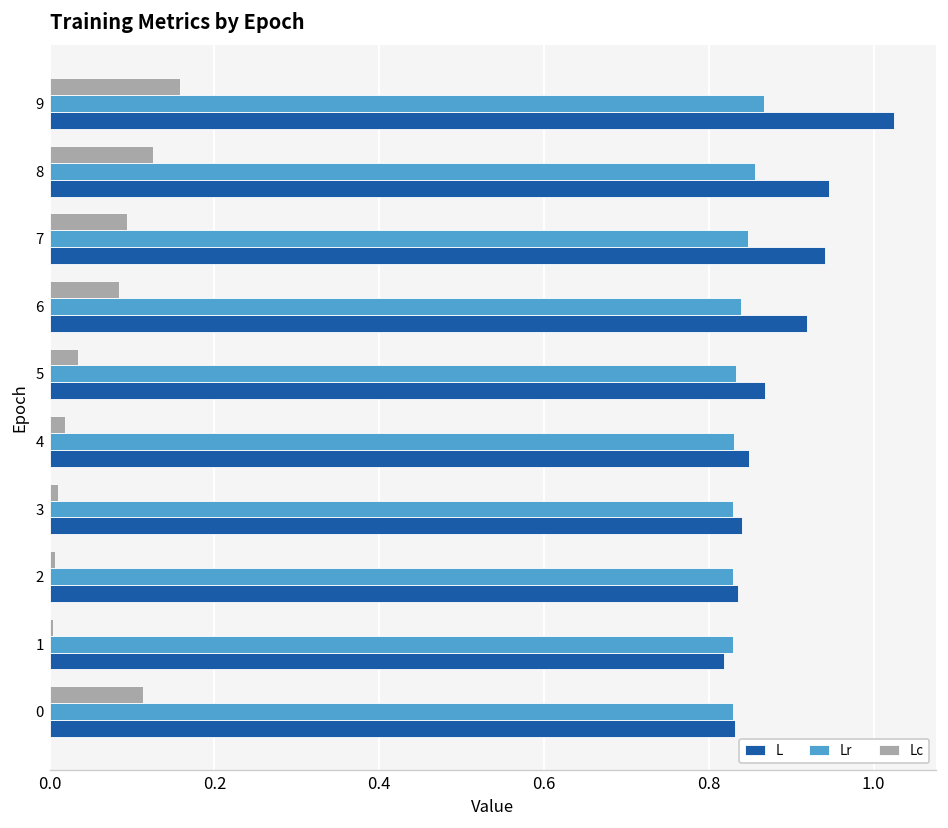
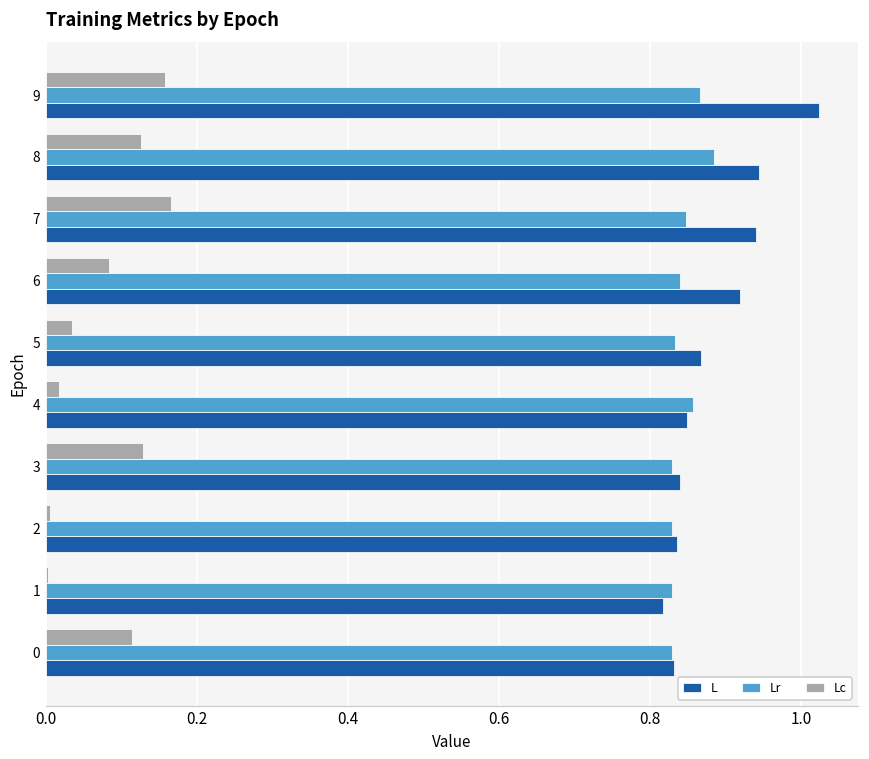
  {
    "L": {
      "9": 1.02,
      "8": 0.95,
      "7": 0.94,
      "6": 0.92,
      "5": 0.87,
      "4": 0.85,
      "3": 0.84,
      "2": 0.84,
      "1": 0.82,
      "0": 0.83
    },
    "Lr": {
      "9": 0.87,
-     "8": 0.86,
+     "8": 0.88,
      "7": 0.85,
      "6": 0.84,
      "5": 0.83,
-     "4": 0.83,
+     "4": 0.86,
      "3": 0.83,
      "2": 0.83,
      "1": 0.83,
      "0": 0.83
    },
    "Lc": {
      "9": 0.16,
      "8": 0.13,
-     "7": 0.09,
+     "7": 0.17,
      "6": 0.08,
      "5": 0.03,
      "4": 0.02,
-     "3": 0.01,
+     "3": 0.13,
      "2": 0.01,
      "1": 0.00,
      "0": 0.11
    }
  }
